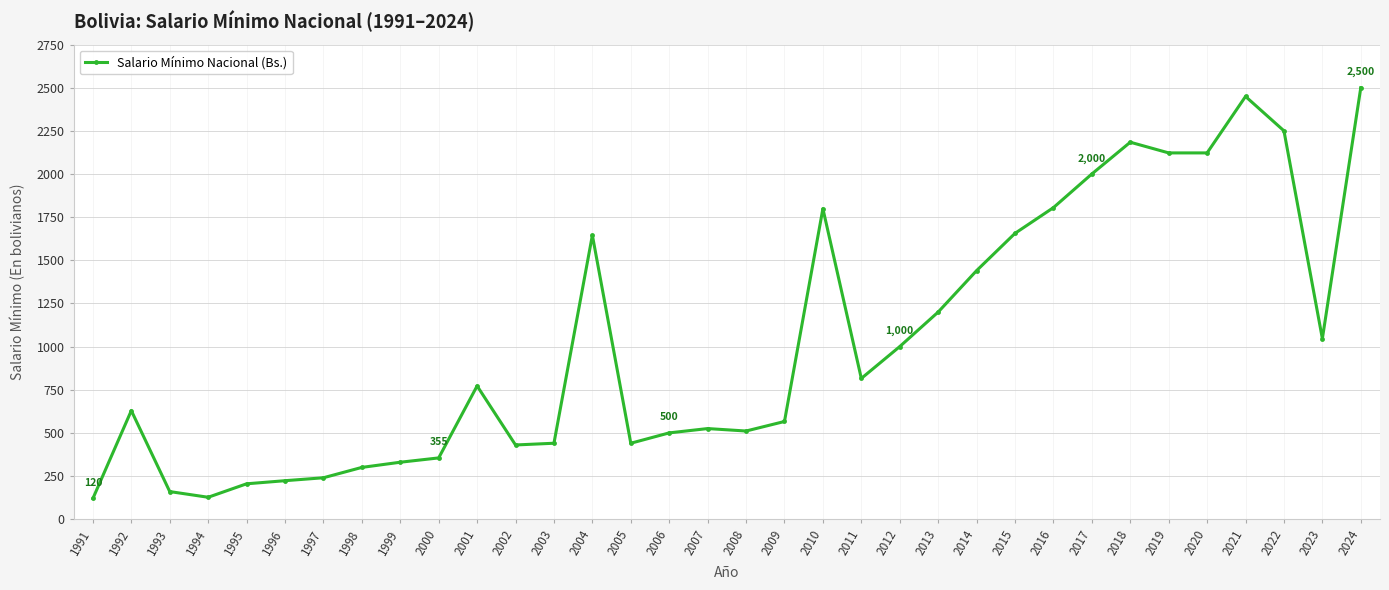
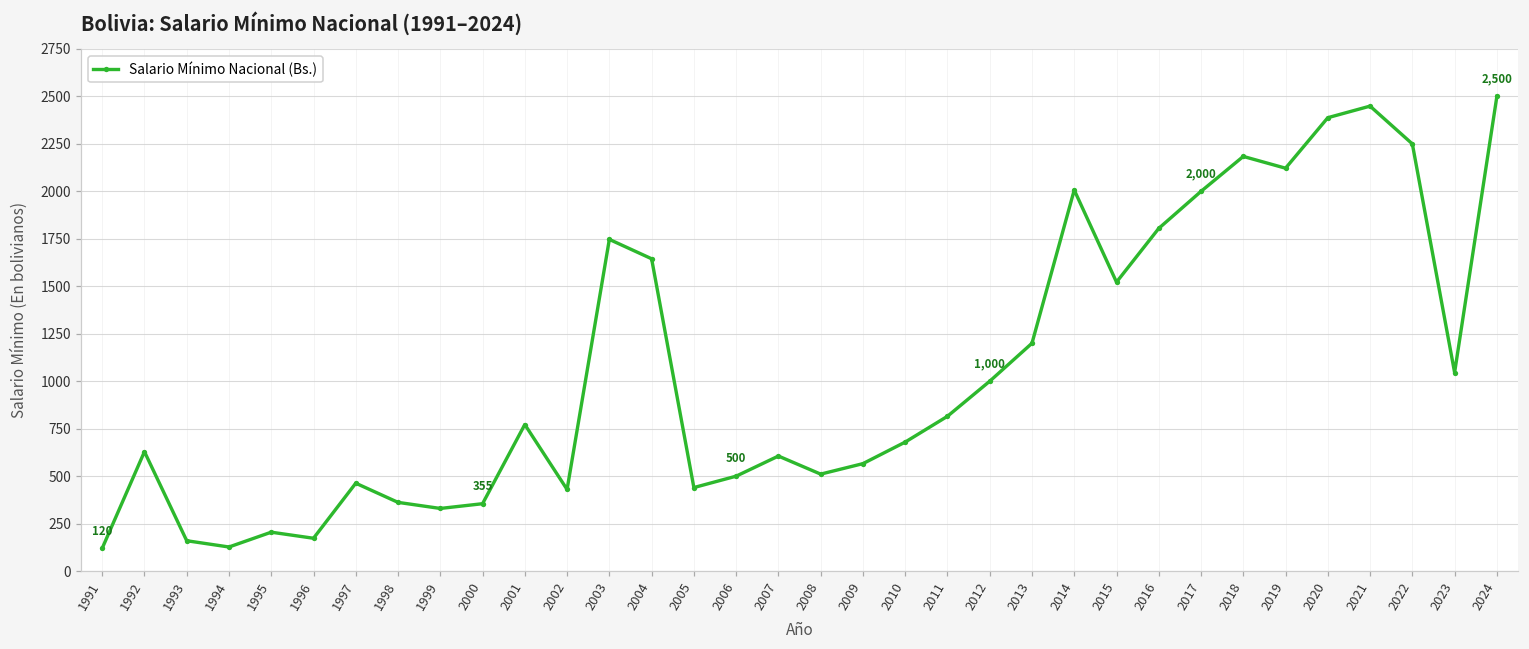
  {
    "1992": 630,
    "1993": 160,
    "1994": 130,
    "1995": 210,
-   "1996": 220,
-   "1997": 240,
-   "1998": 300,
+   "1996": 170,
+   "1997": 460,
+   "1998": 360,
    "1999": 330,
    "2001": 770,
    "2002": 430,
-   "2003": 440,
+   "2003": 1750,
    "2004": 1650,
    "2005": 440,
-   "2007": 530,
+   "2007": 610,
    "2008": 510,
    "2009": 570,
-   "2010": 1800,
+   "2010": 680,
    "2011": 820,
    "2013": 1200,
-   "2014": 1440,
-   "2015": 1660,
+   "2014": 2010,
+   "2015": 1520,
    "2016": 1810,
    "2018": 2180,
    "2019": 2120,
-   "2020": 2120,
+   "2020": 2390,
    "2021": 2450,
    "2022": 2250,
    "2023": 1050
  }
